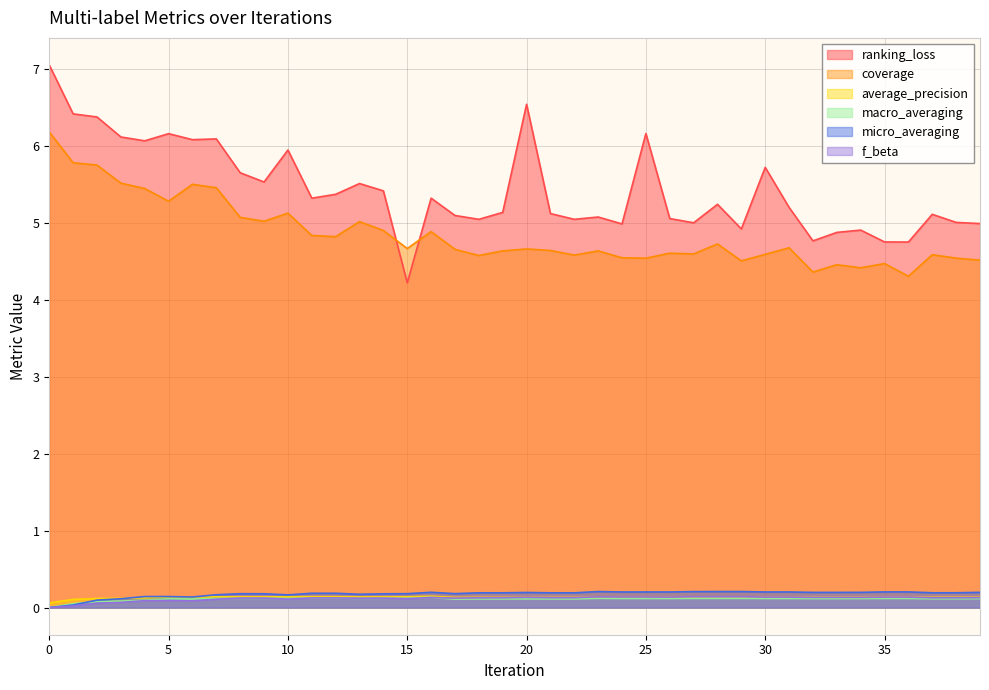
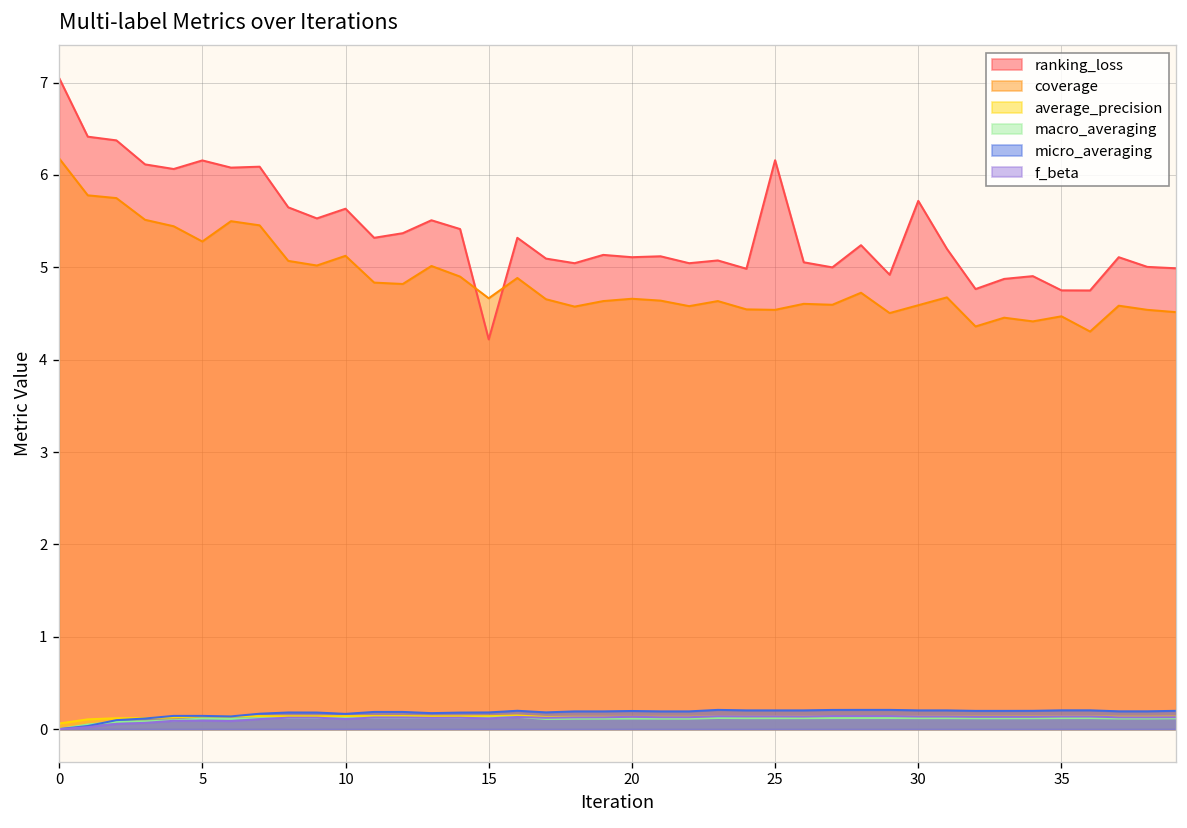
  {
    "ranking_loss": {
      "0": 7.1,
      "5": 6.2,
-     "10": 5.9,
+     "10": 5.6,
      "15": 4.2,
-     "20": 6.5,
+     "20": 5.1,
      "25": 6.2,
      "30": 5.7,
      "35": 4.8
    }
  }
